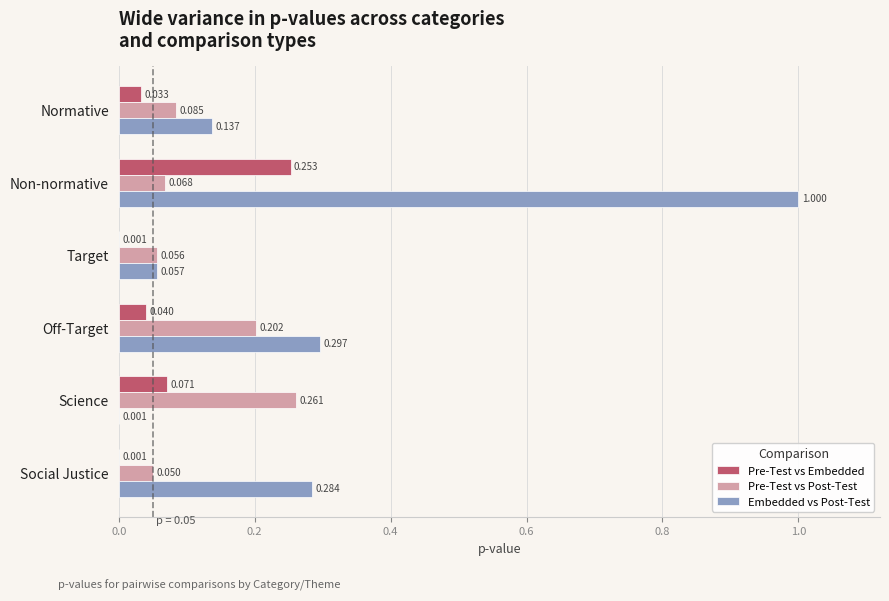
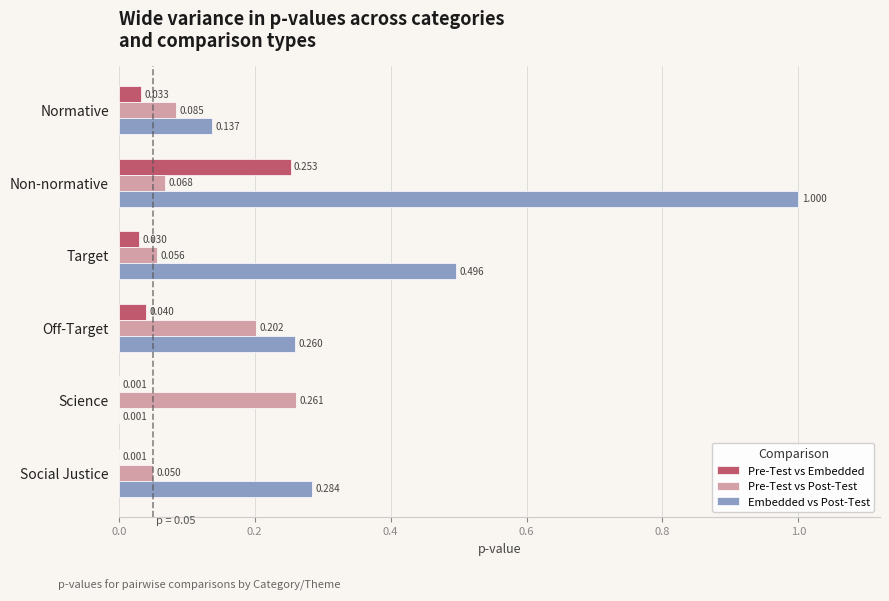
  {
    "Pre-Test vs Embedded": {
      "Normative": 0.033,
      "Non-normative": 0.253,
-     "Target": 0.001,
+     "Target": 0.030,
      "Off-Target": 0.040,
-     "Science": 0.071,
+     "Science": 0.001,
      "Social Justice": 0.001
    },
    "Pre-Test vs Post-Test": {
      "Normative": 0.085,
      "Non-normative": 0.068,
      "Target": 0.056,
      "Off-Target": 0.202,
      "Science": 0.261,
      "Social Justice": 0.050
    },
    "Embedded vs Post-Test": {
      "Normative": 0.137,
      "Non-normative": 1.000,
-     "Target": 0.057,
-     "Off-Target": 0.297,
+     "Target": 0.496,
+     "Off-Target": 0.260,
      "Science": 0.001,
      "Social Justice": 0.284
    }
  }
